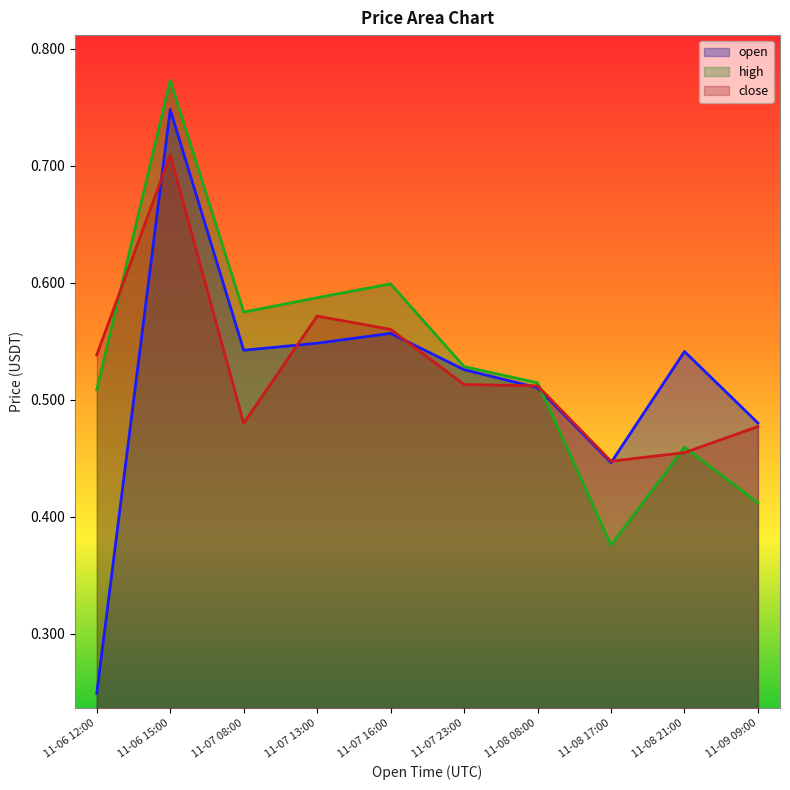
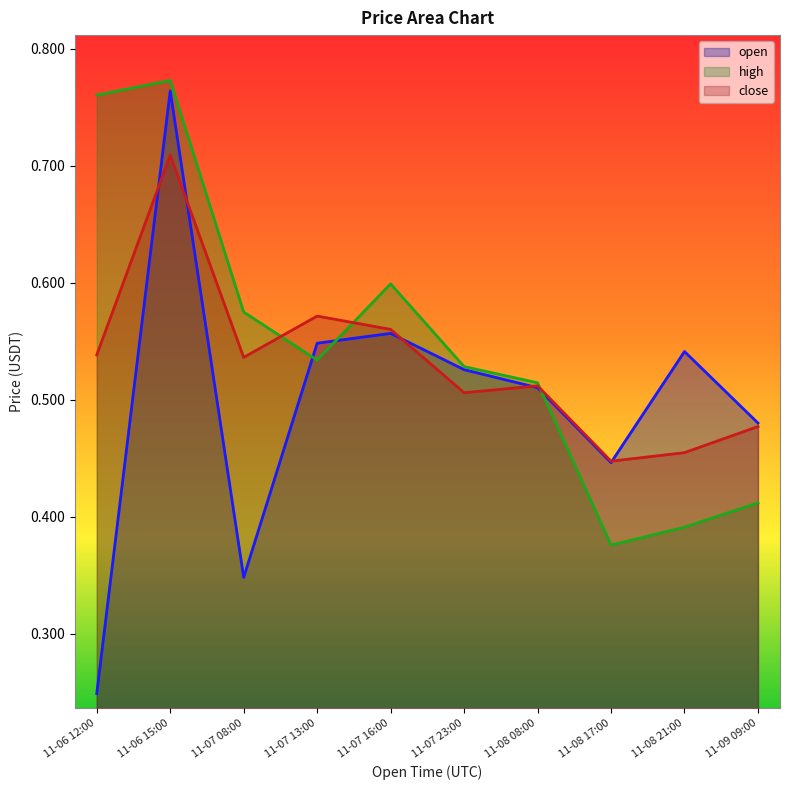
  {
    "open": {
      "11-06 12:00": 0.249,
-     "11-06 15:00": 0.748,
-     "11-07 08:00": 0.542,
+     "11-06 15:00": 0.764,
+     "11-07 08:00": 0.348,
      "11-07 13:00": 0.548,
      "11-07 16:00": 0.557,
      "11-07 23:00": 0.526,
      "11-08 21:00": 0.541,
      "11-09 09:00": 0.480
    },
    "high": {
-     "11-06 12:00": 0.509,
+     "11-06 12:00": 0.760,
      "11-06 15:00": 0.773,
      "11-07 08:00": 0.575,
-     "11-07 13:00": 0.587,
+     "11-07 13:00": 0.534,
      "11-07 16:00": 0.599,
      "11-07 23:00": 0.528,
      "11-08 08:00": 0.515,
      "11-08 17:00": 0.376,
-     "11-08 21:00": 0.460,
+     "11-08 21:00": 0.391,
      "11-09 09:00": 0.412
    },
    "close": {
      "11-06 12:00": 0.538,
      "11-06 15:00": 0.709,
-     "11-07 08:00": 0.480,
+     "11-07 08:00": 0.536,
      "11-07 13:00": 0.572,
      "11-07 16:00": 0.560,
-     "11-07 23:00": 0.513,
+     "11-07 23:00": 0.506,
      "11-08 21:00": 0.455,
      "11-09 09:00": 0.477
    }
  }
